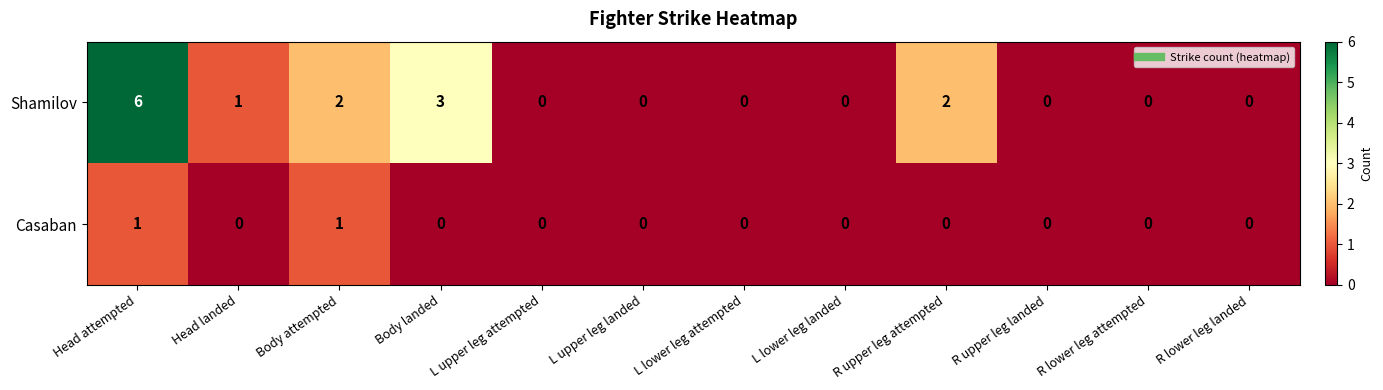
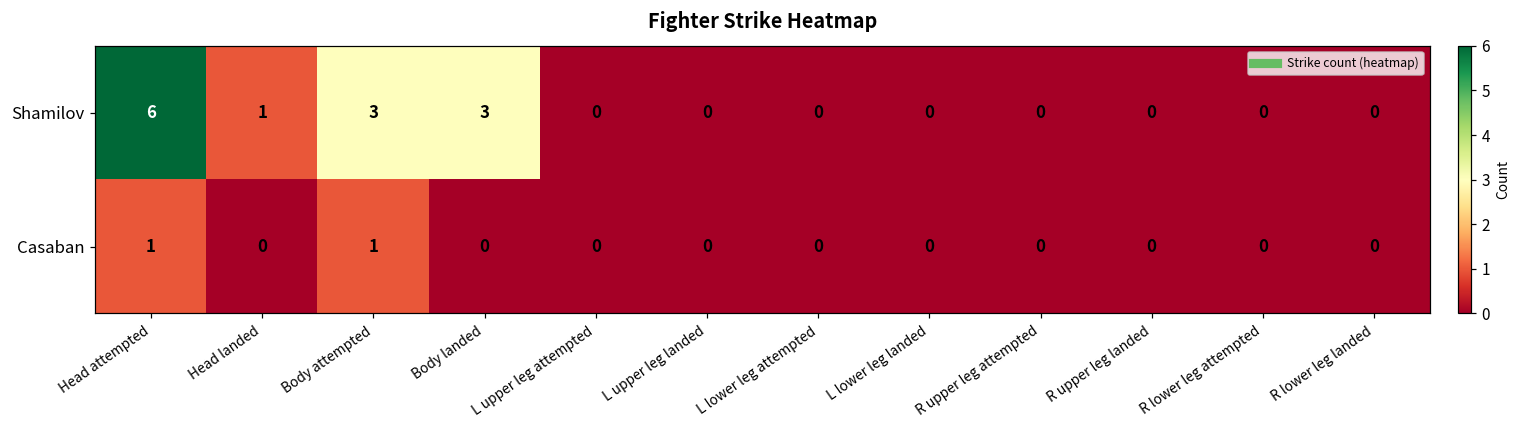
  {
    "Shamilov": {
      "Head attempted": 6,
      "Head landed": 1,
-     "Body attempted": 2,
+     "Body attempted": 3,
      "Body landed": 3,
      "L upper leg attempted": 0,
      "L upper leg landed": 0,
      "L lower leg attempted": 0,
      "L lower leg landed": 0,
-     "R upper leg attempted": 2,
+     "R upper leg attempted": 0,
      "R upper leg landed": 0,
      "R lower leg attempted": 0,
      "R lower leg landed": 0
    },
    "Casaban": {
      "Head attempted": 1,
      "Head landed": 0,
      "Body attempted": 1,
      "Body landed": 0,
      "L upper leg attempted": 0,
      "L upper leg landed": 0,
      "L lower leg attempted": 0,
      "L lower leg landed": 0,
      "R upper leg attempted": 0,
      "R upper leg landed": 0,
      "R lower leg attempted": 0,
      "R lower leg landed": 0
    }
  }
